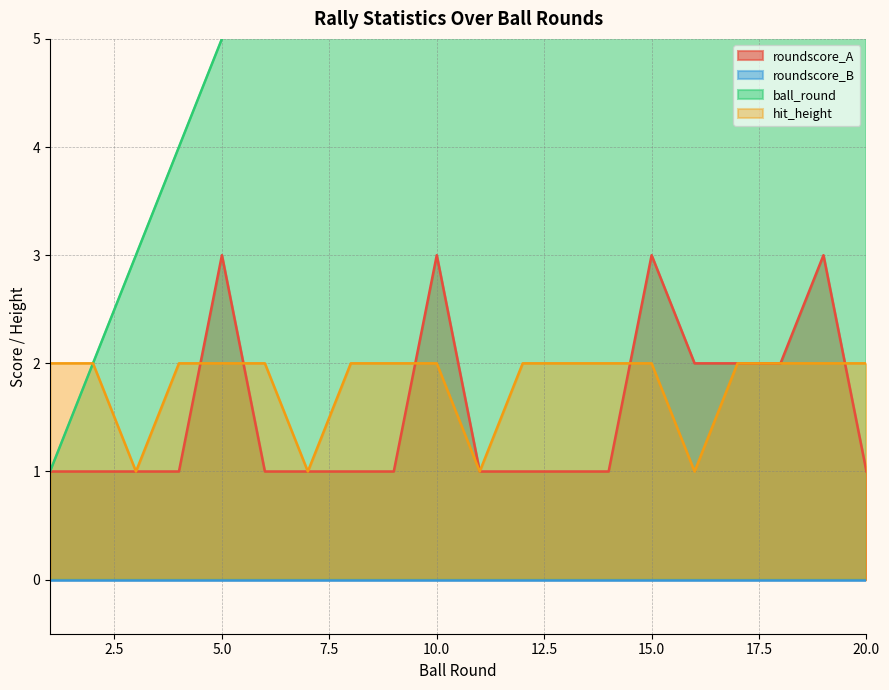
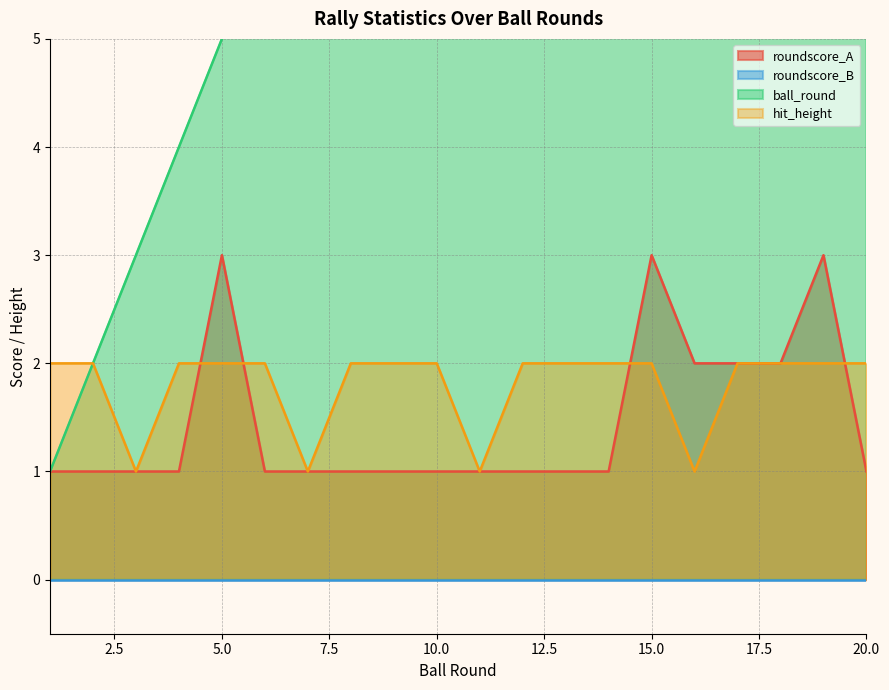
  {
    "roundscore_A": {
      "5.0": 3,
-     "10.0": 3,
+     "10.0": 1,
      "15.0": 3,
      "20.0": 1
    },
    "roundscore_B": {
      "5.0": 0,
      "10.0": 0,
      "15.0": 0,
      "20.0": 0
    },
    "ball_round": {
      "5.0": 5
    },
    "hit_height": {
      "5.0": 2,
      "10.0": 2,
      "15.0": 2,
      "20.0": 2
    }
  }
